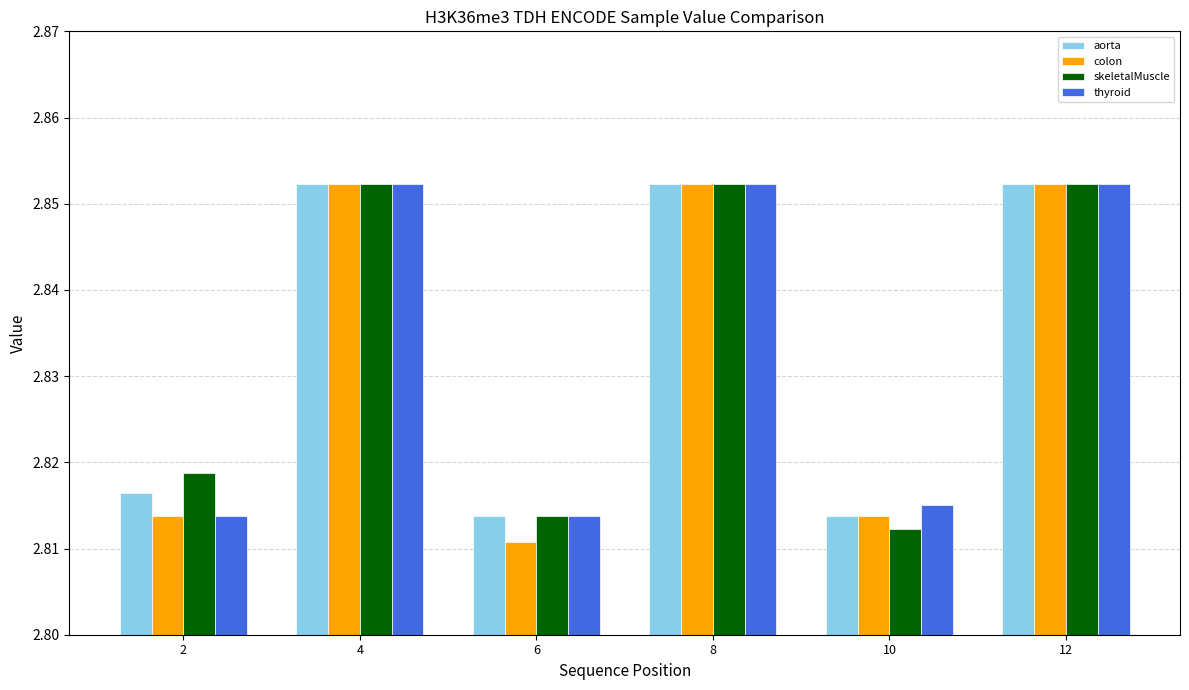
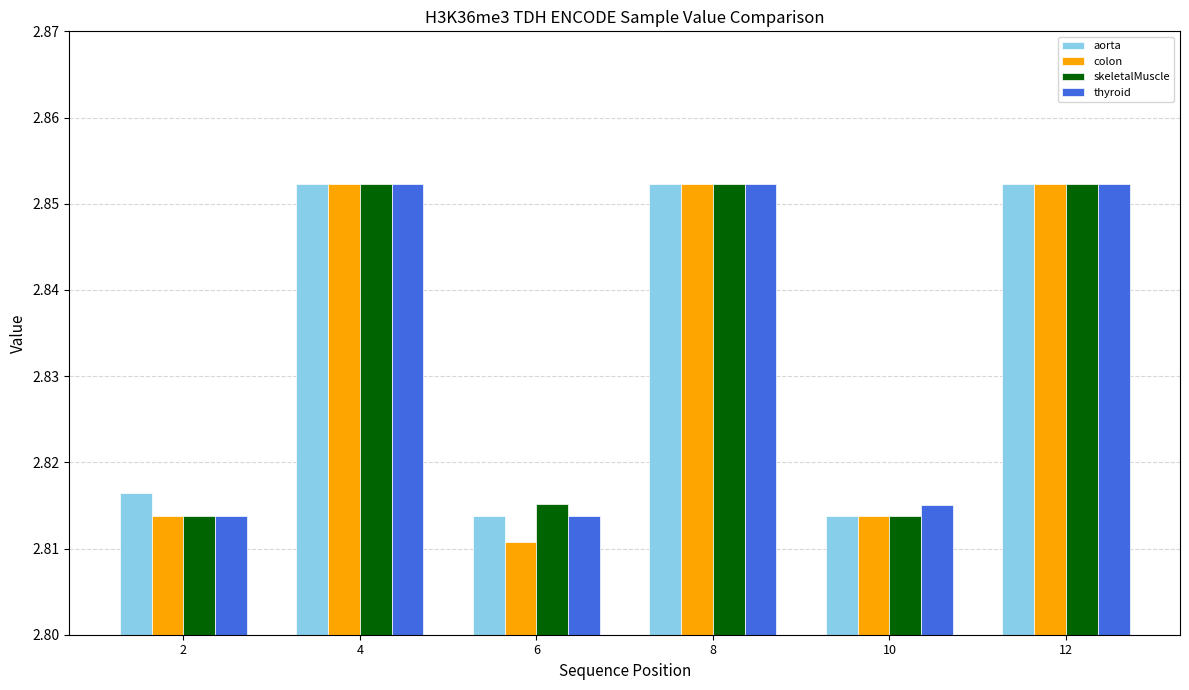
  {
    "aorta": {
      "2": 2.816,
      "4": 2.852,
      "6": 2.814,
      "8": 2.852,
      "10": 2.814,
      "12": 2.852
    },
    "colon": {
      "2": 2.814,
      "4": 2.852,
      "6": 2.811,
      "8": 2.852,
      "10": 2.814,
      "12": 2.852
    },
    "skeletalMuscle": {
-     "2": 2.819,
+     "2": 2.814,
      "4": 2.852,
-     "6": 2.814,
+     "6": 2.815,
      "8": 2.852,
-     "10": 2.812,
+     "10": 2.814,
      "12": 2.852
    },
    "thyroid": {
      "2": 2.814,
      "4": 2.852,
      "6": 2.814,
      "8": 2.852,
      "10": 2.815,
      "12": 2.852
    }
  }
